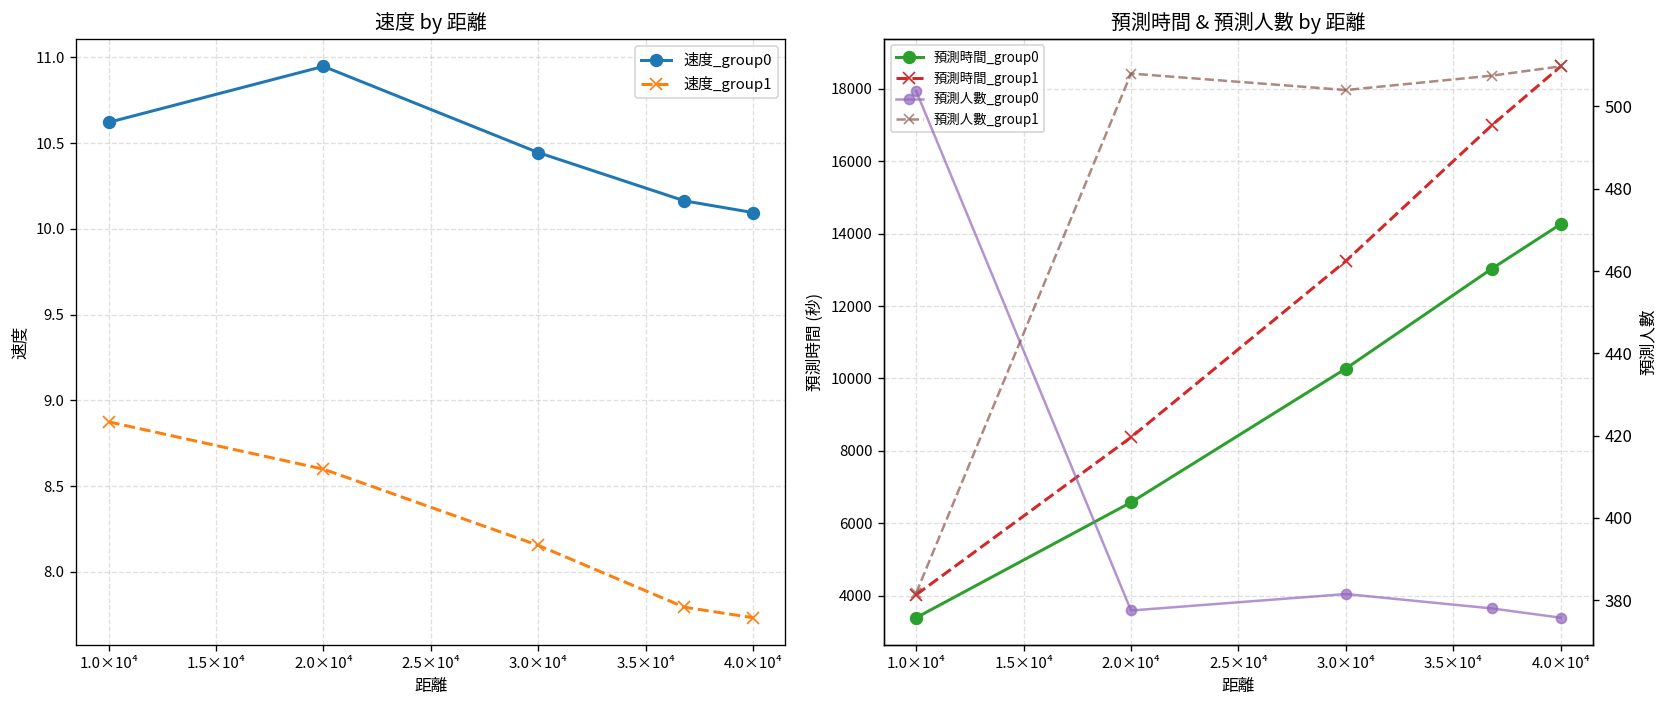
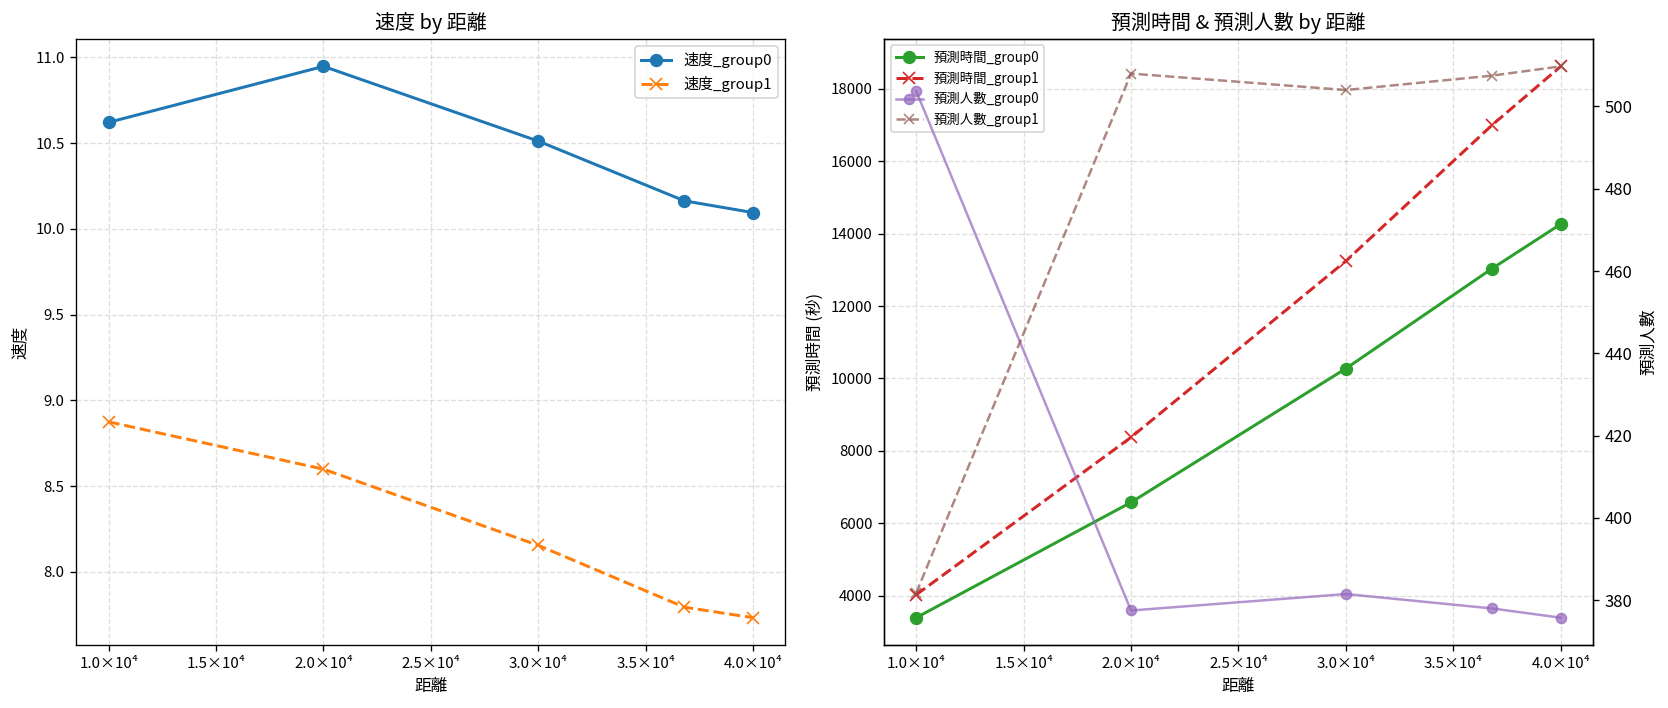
  {
    "速度 by 距離": {
      "速度_group0": {
        "1.0×10⁴": 10.62,
        "2.0×10⁴": 10.95,
-       "3.0×10⁴": 10.44,
+       "3.0×10⁴": 10.51,
        "4.0×10⁴": 10.09
      },
      "速度_group1": {
        "1.0×10⁴": 8.87,
        "2.0×10⁴": 8.60,
        "3.0×10⁴": 8.15,
        "4.0×10⁴": 7.73
      }
    }
  }
